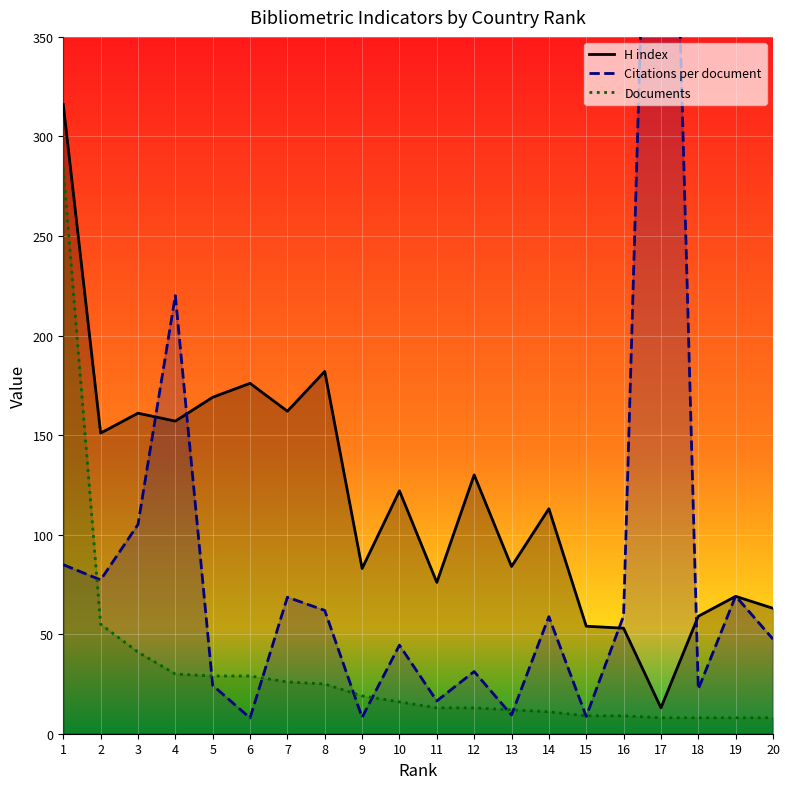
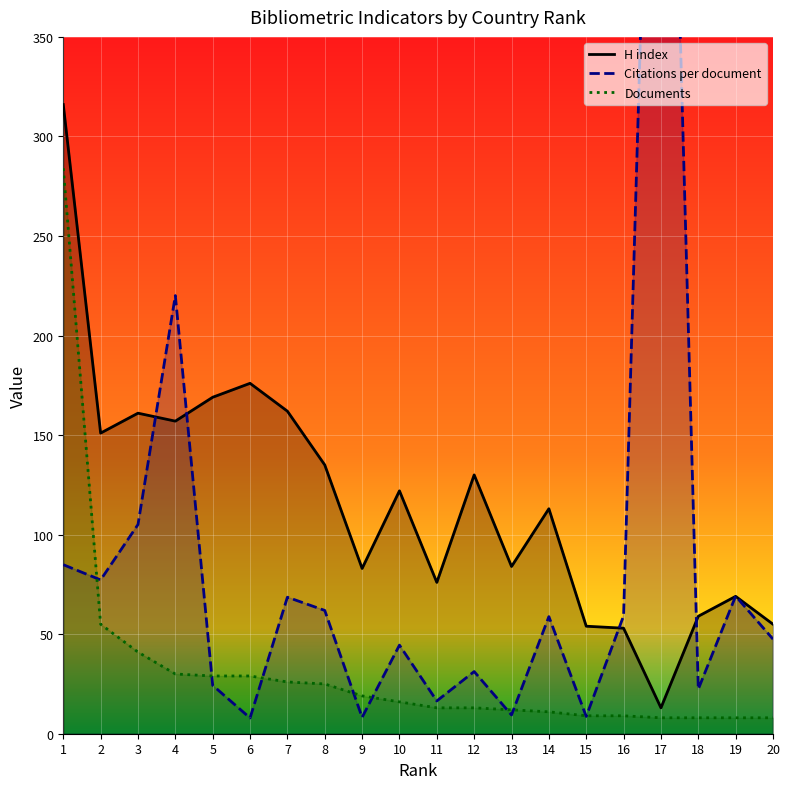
  {
    "H index": {
      "1": 316,
      "2": 151,
      "3": 161,
      "4": 157,
      "5": 169,
      "6": 176,
      "7": 162,
-     "8": 182,
+     "8": 135,
      "9": 83,
      "10": 122,
      "11": 76,
      "12": 130,
      "13": 84,
      "14": 113,
      "15": 54,
      "16": 53,
      "17": 13,
      "18": 59,
-     "20": 63
+     "20": 55
    },
    "Citations per document": {
      "1": 85,
      "2": 77,
      "3": 105,
      "4": 220,
      "5": 24,
      "6": 8,
      "7": 69,
      "8": 62,
      "9": 8,
      "10": 45,
      "11": 16,
      "12": 31,
      "13": 9,
      "14": 59,
      "16": 59,
      "18": 22,
      "20": 48
    },
    "Documents": {
      "1": 284,
      "2": 55,
      "3": 41,
      "4": 30,
      "5": 29,
      "6": 29,
      "7": 26,
      "8": 25,
      "9": 19,
      "10": 16,
      "11": 13,
      "12": 13,
      "13": 12,
      "14": 11,
      "16": 9,
      "17": 8,
      "18": 8,
      "19": 8,
      "20": 8
    }
  }
